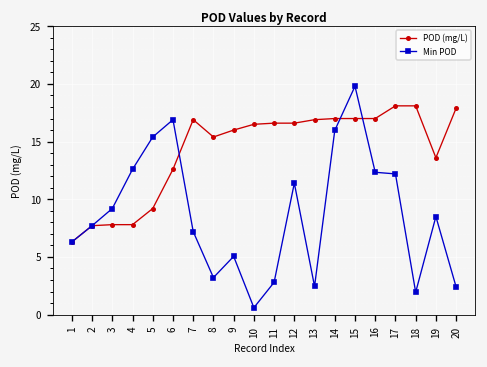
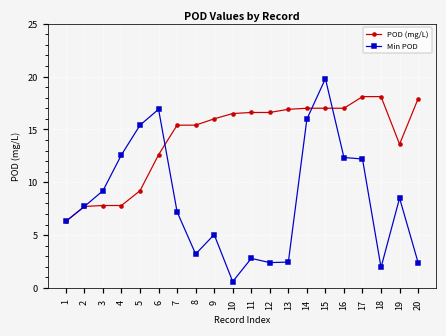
  {
    "POD (mg/L)": {
      "3": 8,
      "4": 8,
      "5": 9,
      "6": 13,
-     "7": 17,
+     "7": 15,
      "8": 15,
      "9": 16,
      "10": 17,
      "11": 17,
      "12": 17,
      "13": 17,
      "14": 17,
      "15": 17,
      "16": 17,
      "17": 18,
      "18": 18,
      "19": 14,
      "20": 18
    },
    "Min POD": {
      "3": 9,
      "4": 13,
      "5": 15,
      "6": 17,
      "7": 7,
      "8": 3,
      "9": 5,
      "10": 1,
      "11": 3,
-     "12": 11,
+     "12": 2,
      "13": 2,
      "14": 16,
      "15": 20,
      "16": 12,
      "17": 12,
      "18": 2,
      "19": 9,
      "20": 2
    }
  }
